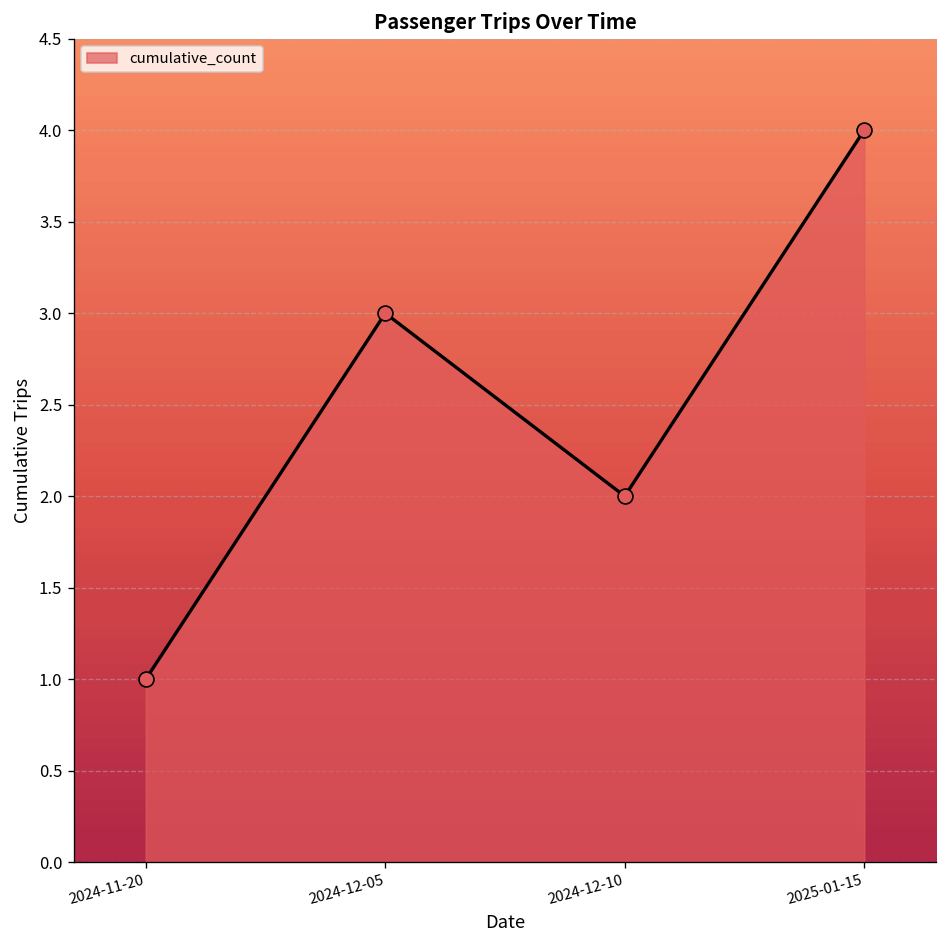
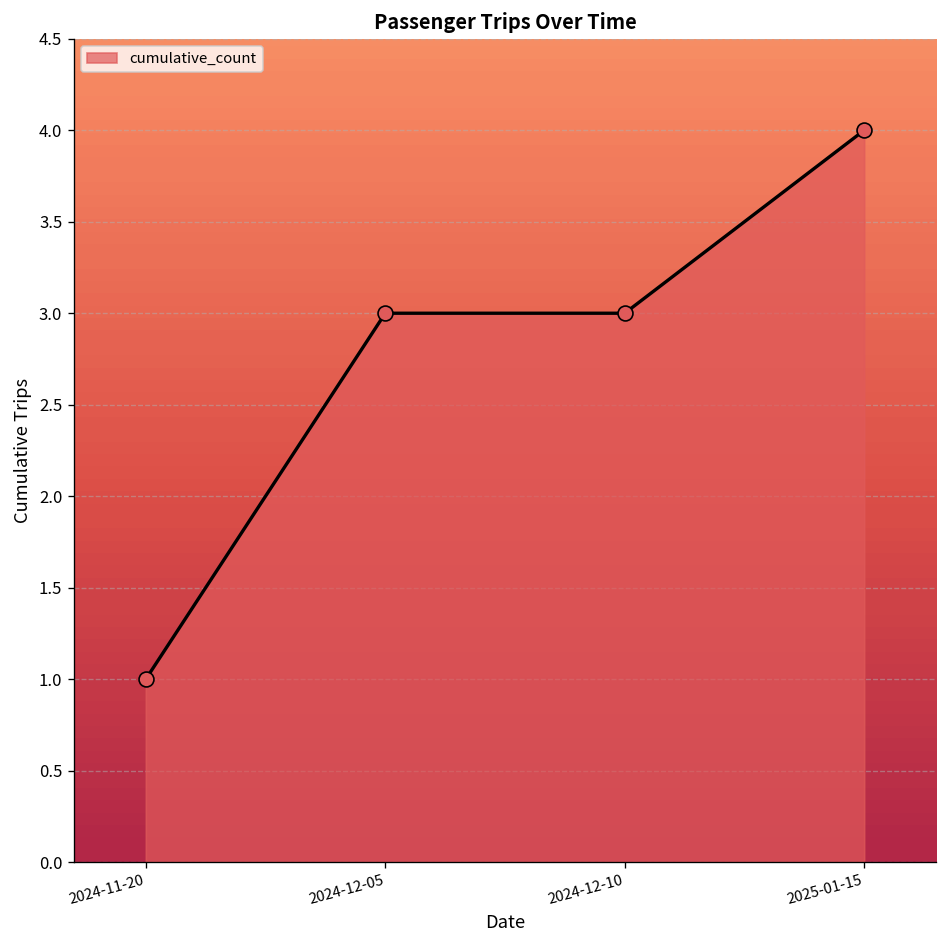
  {
    "2024-11-20": 1,
    "2024-12-05": 3,
-   "2024-12-10": 2,
+   "2024-12-10": 3,
    "2025-01-15": 4
  }
